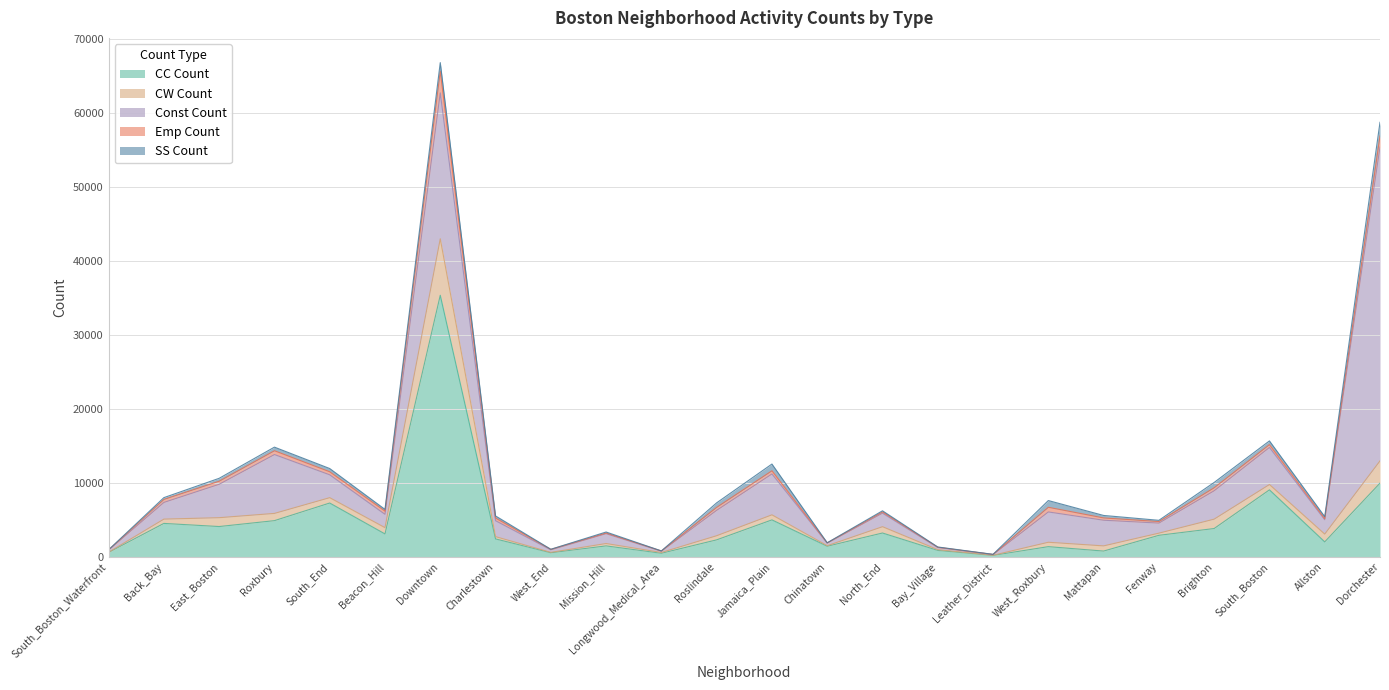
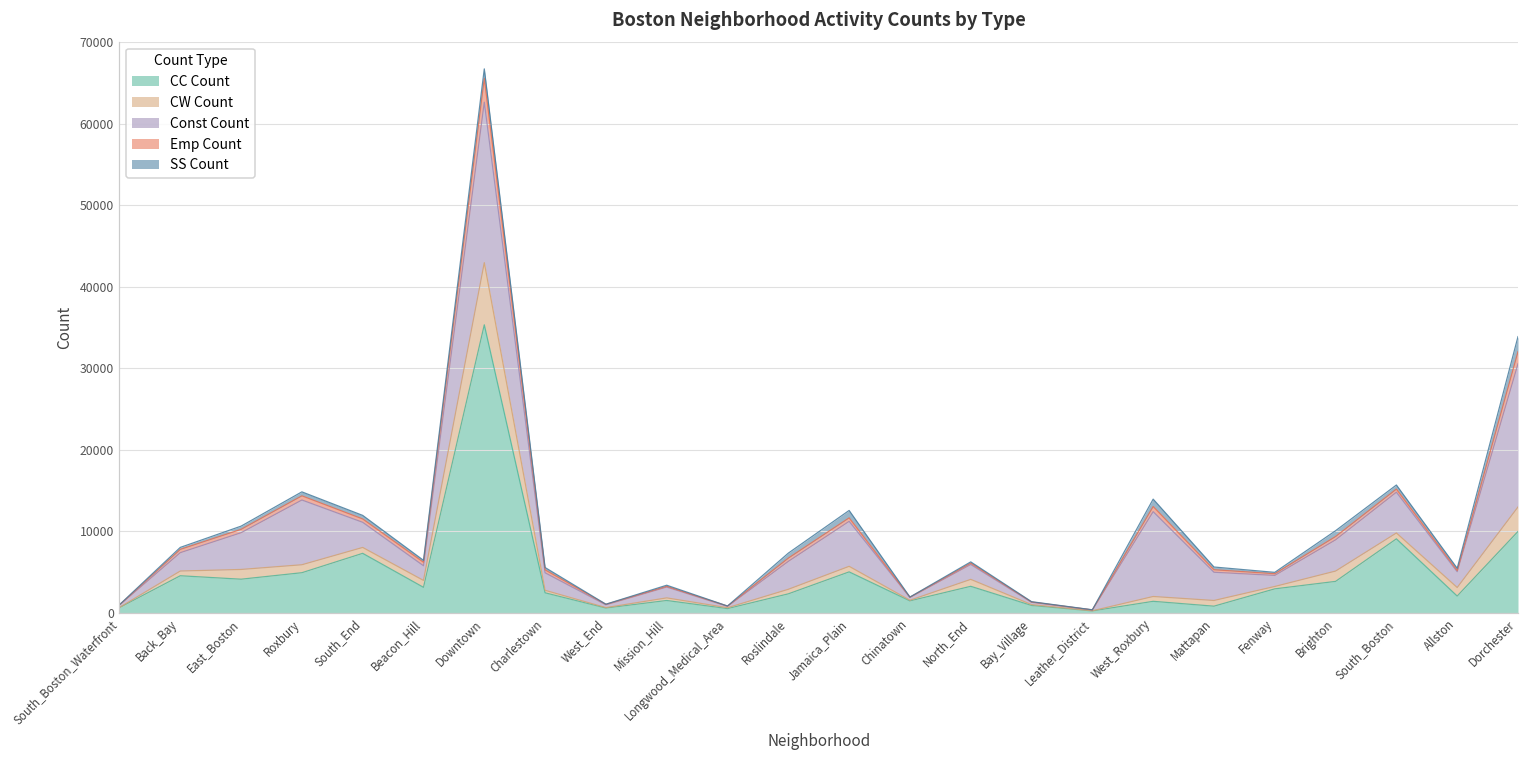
  {
    "Const Count": {
      "Back_Bay": 2000,
      "East_Boston": 5000,
      "Roxbury": 8000,
      "South_End": 3000,
      "Beacon_Hill": 2000,
      "Downtown": 20000,
      "Charlestown": 2000,
      "Roslindale": 3000,
      "Jamaica_Plain": 6000,
-     "West_Roxbury": 4000,
+     "West_Roxbury": 10000,
      "Brighton": 4000,
      "South_Boston": 5000,
-     "Dorchester": 42000
+     "Dorchester": 18000
    }
  }
